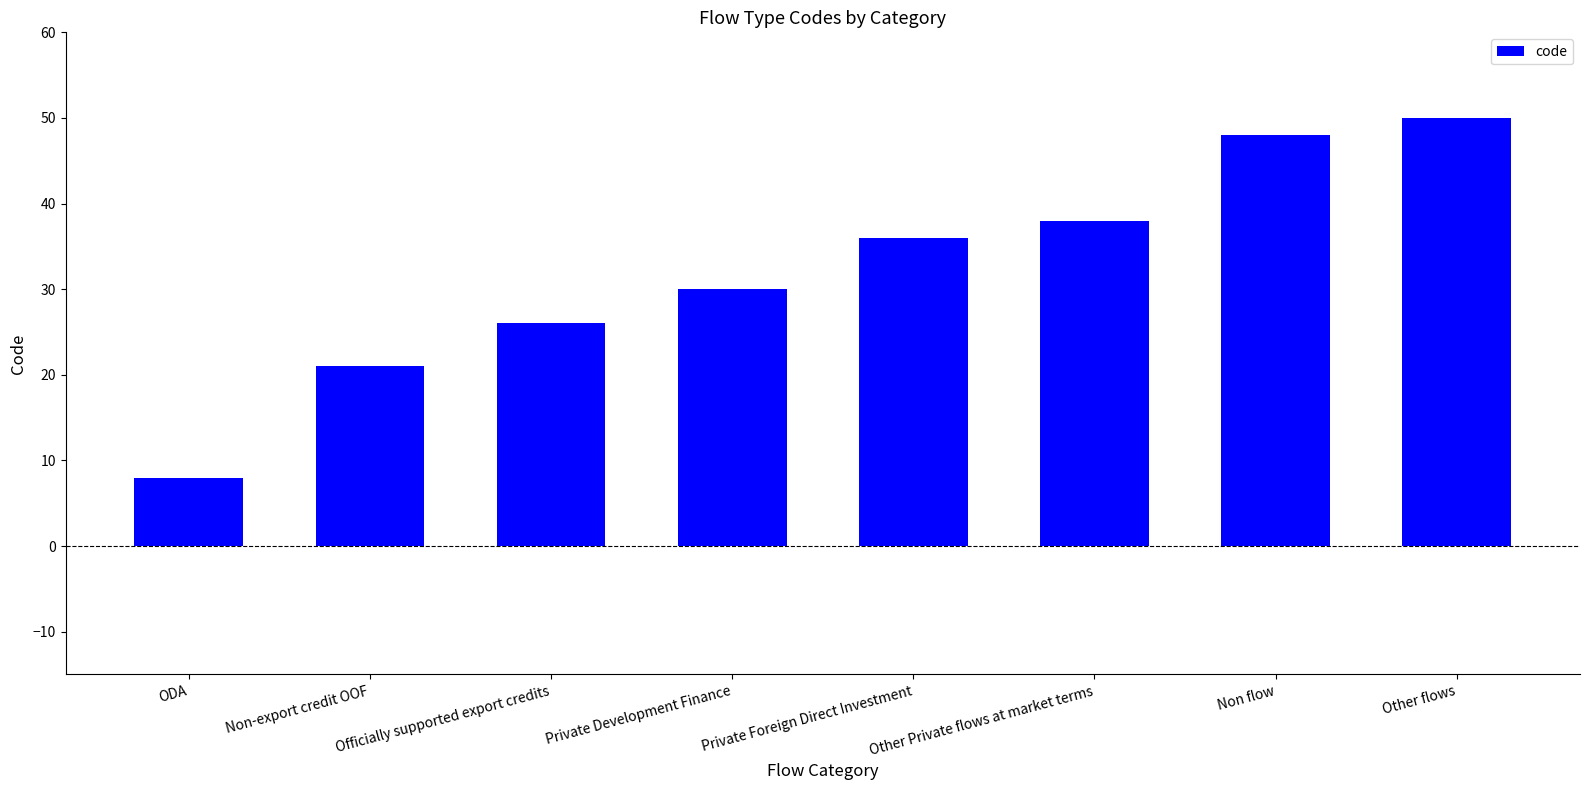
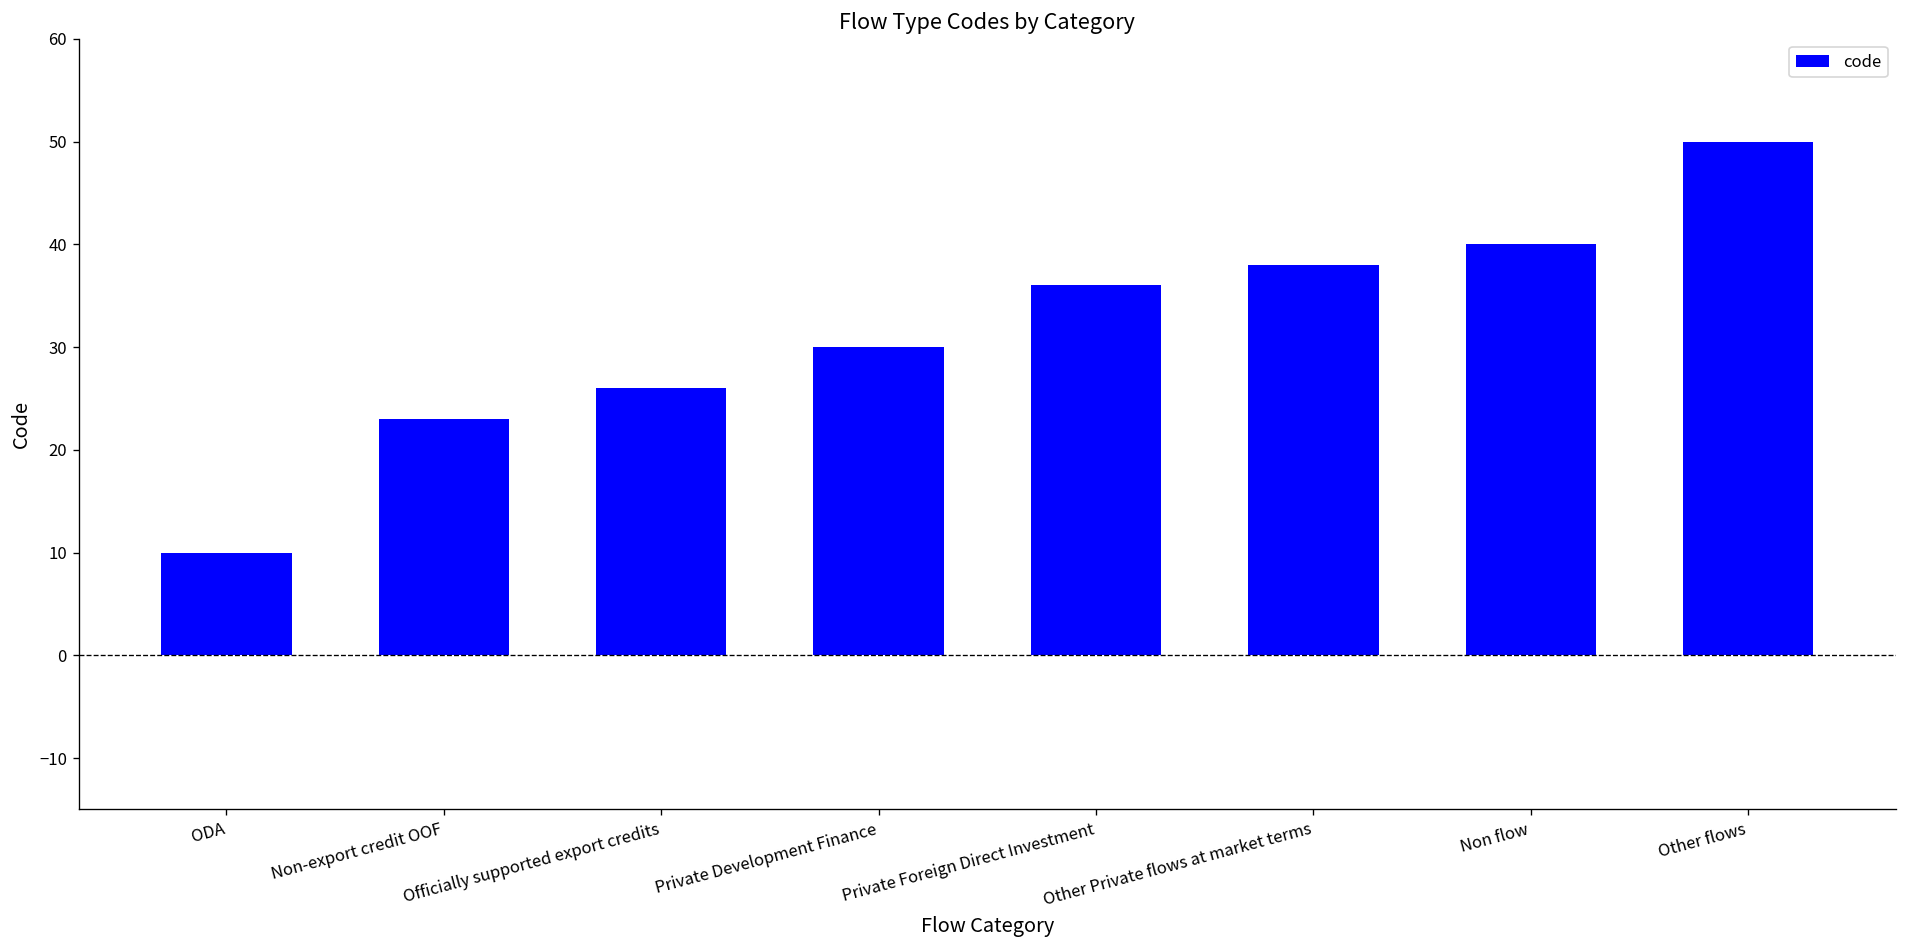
  {
-   "ODA": 8,
-   "Non-export credit OOF": 21,
+   "ODA": 10,
+   "Non-export credit OOF": 23,
    "Officially supported export credits": 26,
    "Private Development Finance": 30,
    "Private Foreign Direct Investment": 36,
    "Other Private flows at market terms": 38,
-   "Non flow": 48,
+   "Non flow": 40,
    "Other flows": 50
  }
